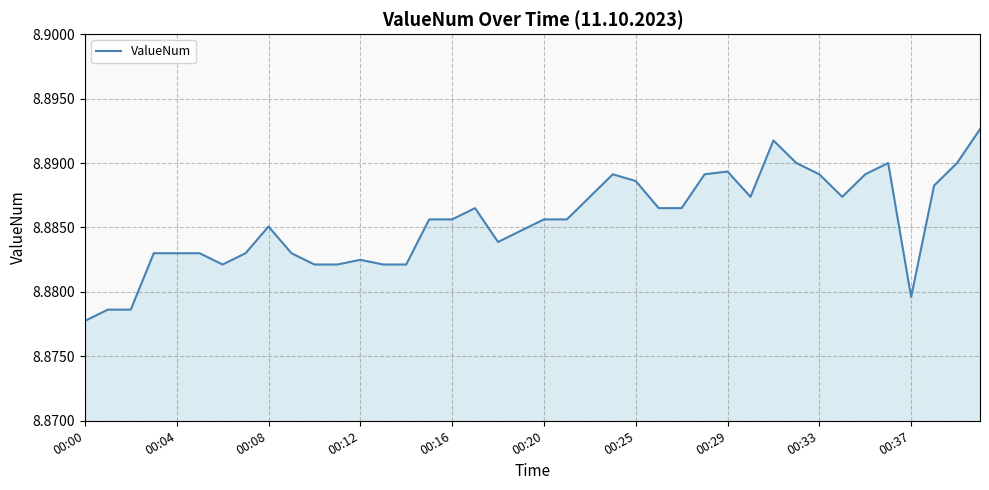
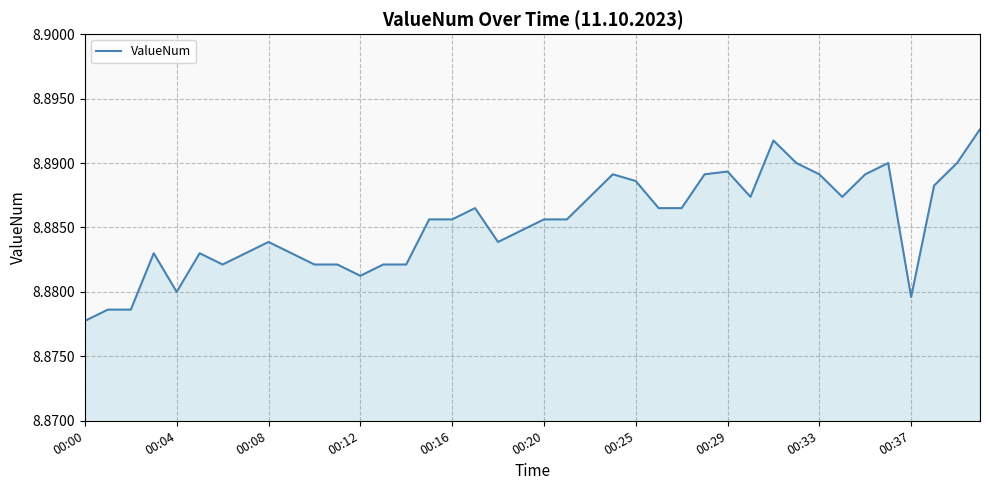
  {
    "00:00": 8.8778,
-   "00:04": 8.883,
-   "00:08": 8.8851,
-   "00:12": 8.8825,
+   "00:04": 8.880,
+   "00:08": 8.8839,
+   "00:12": 8.8813,
    "00:16": 8.8856,
    "00:20": 8.8856,
    "00:25": 8.8886,
    "00:29": 8.8893,
    "00:33": 8.8891,
    "00:37": 8.8796
  }
